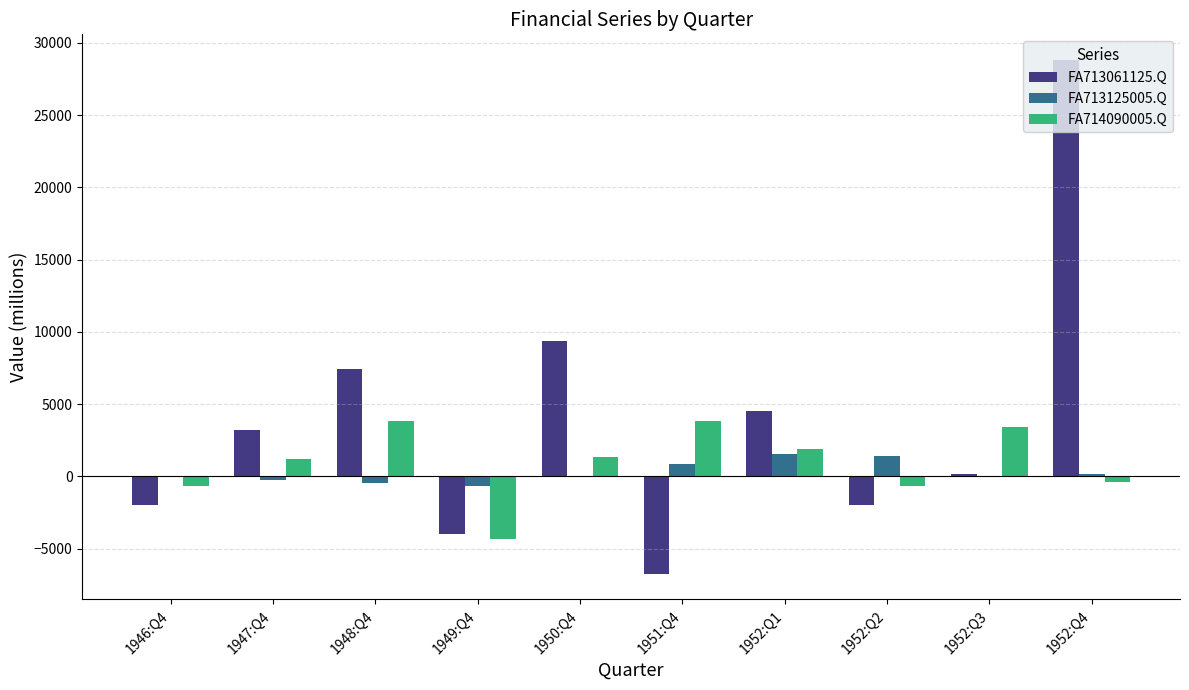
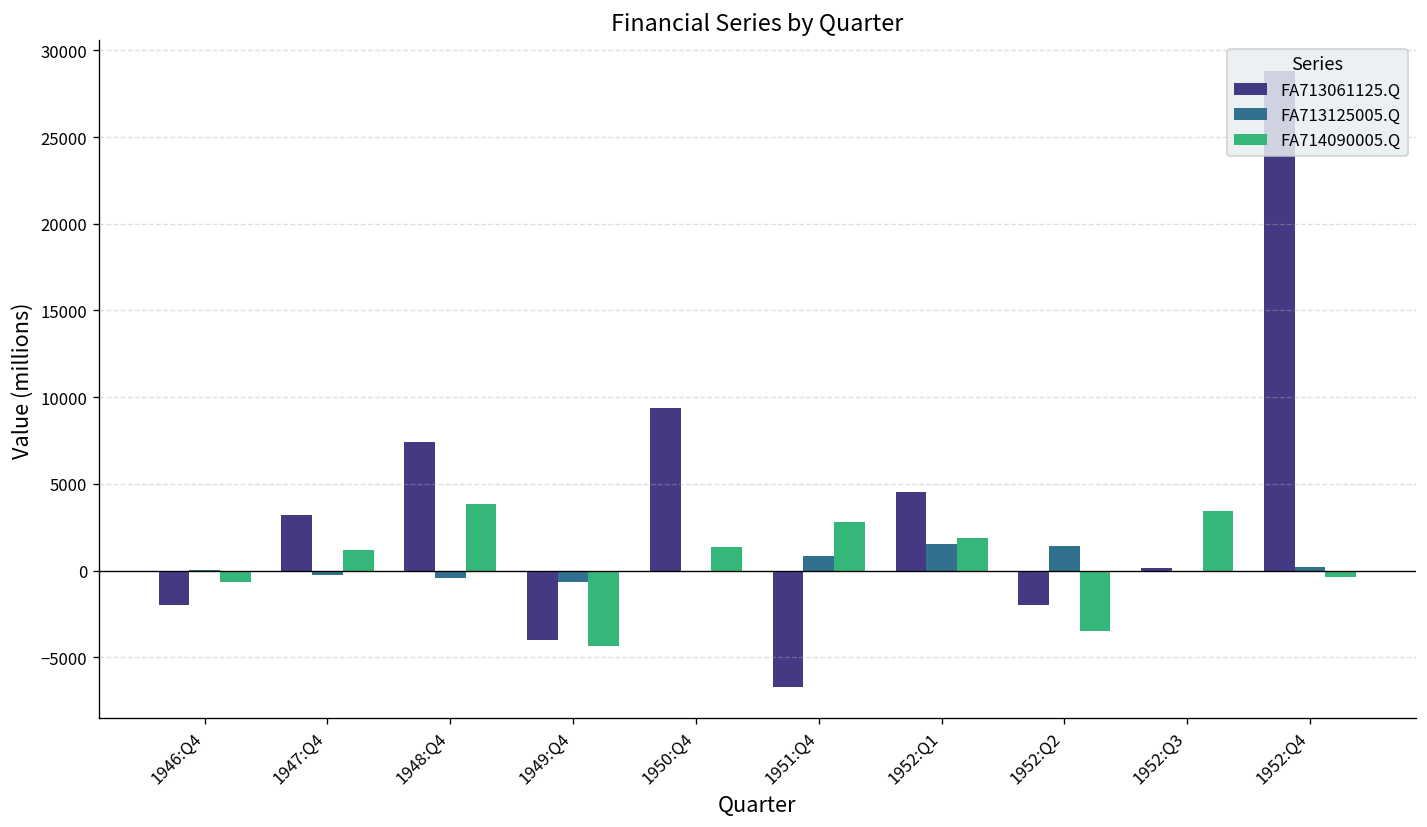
  {
    "FA714090005.Q": {
      "1946:Q4": -700,
      "1947:Q4": 1200,
      "1948:Q4": 3900,
      "1949:Q4": -4300,
      "1950:Q4": 1300,
-     "1951:Q4": 3900,
+     "1951:Q4": 2800,
      "1952:Q1": 1900,
-     "1952:Q2": -600,
+     "1952:Q2": -3500,
      "1952:Q3": 3400,
      "1952:Q4": -400
    }
  }
